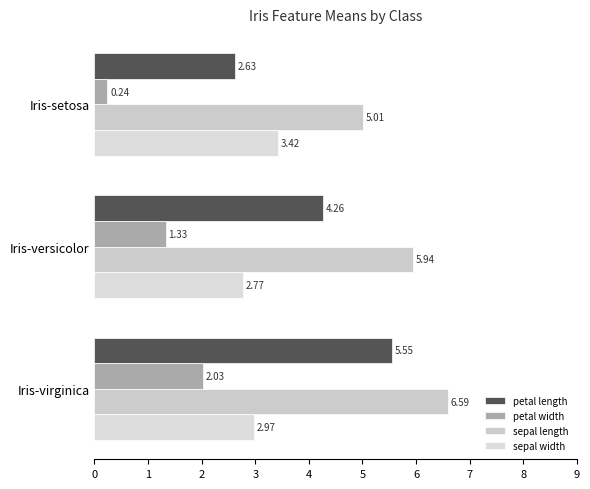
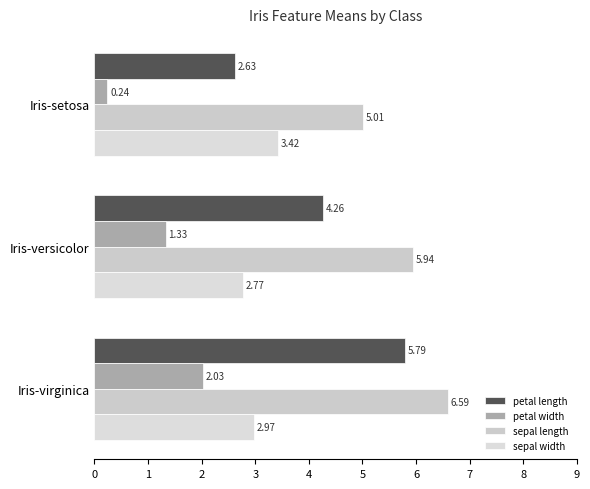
  {
    "petal length": {
      "Iris-setosa": 2.63,
      "Iris-versicolor": 4.26,
-     "Iris-virginica": 5.55
+     "Iris-virginica": 5.79
    }
  }
